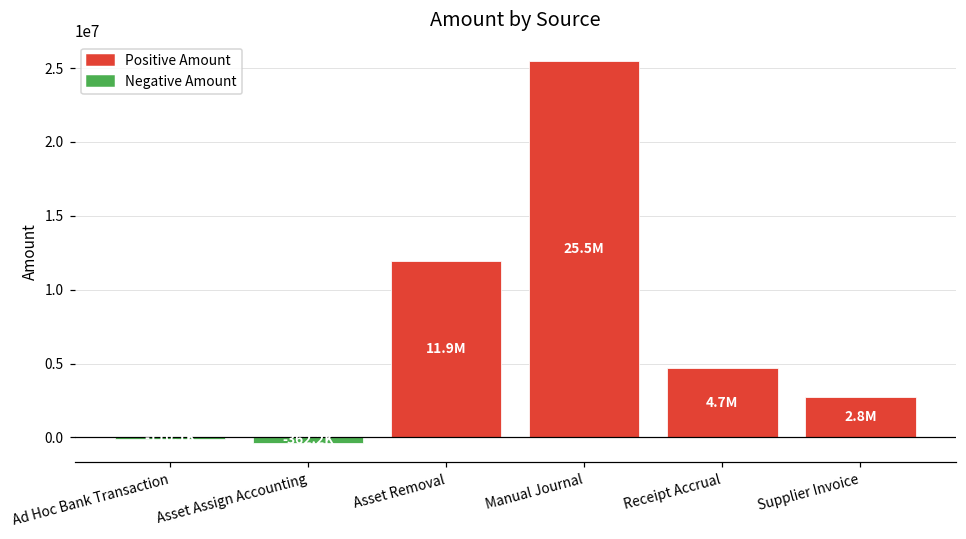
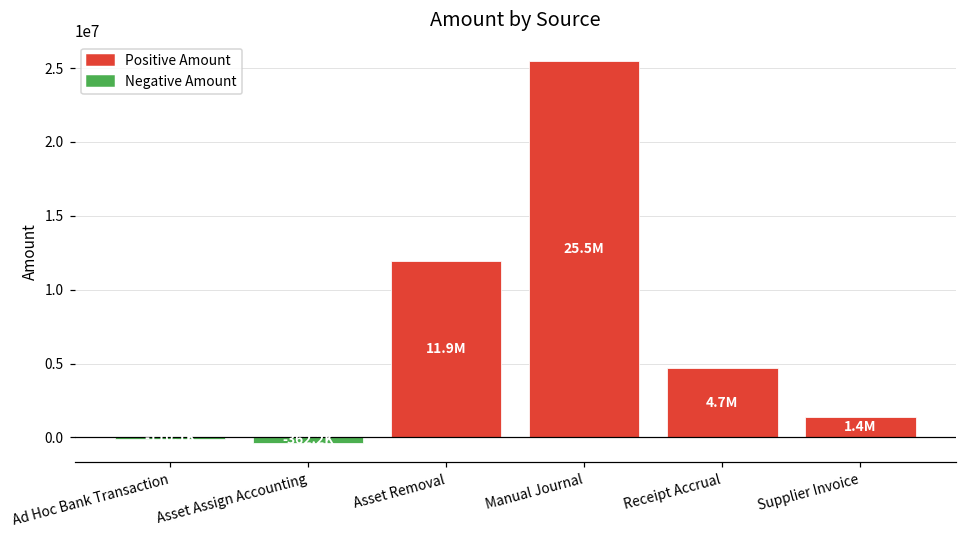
  {
    "Asset Removal": "11.9M",
    "Manual Journal": "25.5M",
    "Receipt Accrual": "4.7M",
-   "Supplier Invoice": "2.8M"
+   "Supplier Invoice": "1.4M"
  }
